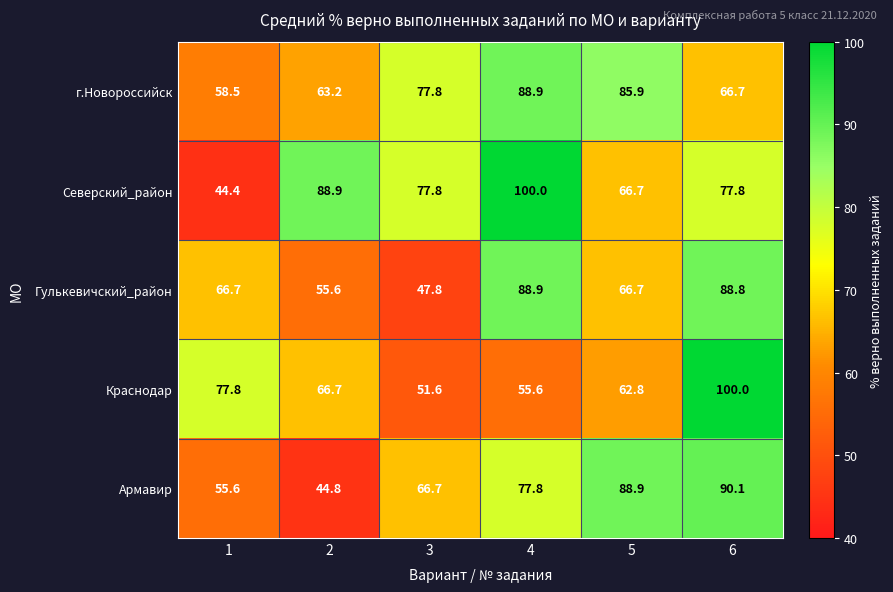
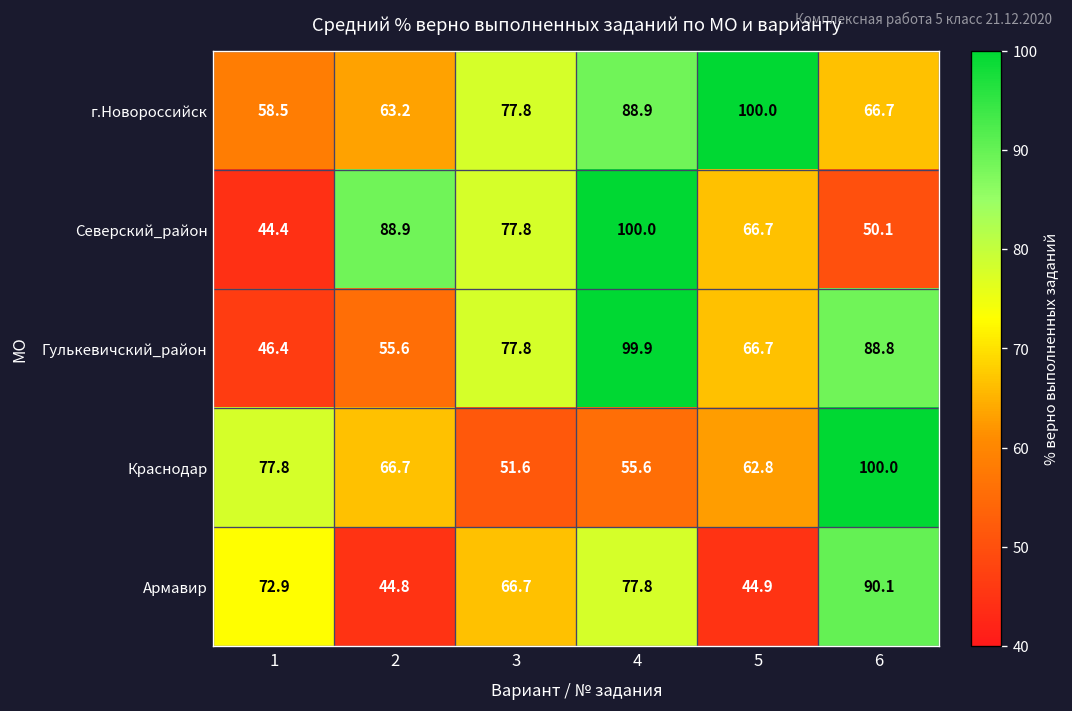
  {
    "г.Новороссийск": {
      "1": 58.5,
      "2": 63.2,
      "3": 77.8,
      "4": 88.9,
-     "5": 85.9,
+     "5": 100.0,
      "6": 66.7
    },
    "Северcкий_район": {
      "1": 44.4,
      "2": 88.9,
      "3": 77.8,
      "4": 100.0,
      "5": 66.7,
-     "6": 77.8
+     "6": 50.1
    },
    "Гулькевичский_район": {
-     "1": 66.7,
+     "1": 46.4,
      "2": 55.6,
-     "3": 47.8,
-     "4": 88.9,
+     "3": 77.8,
+     "4": 99.9,
      "5": 66.7,
      "6": 88.8
    },
    "Краснодар": {
      "1": 77.8,
      "2": 66.7,
      "3": 51.6,
      "4": 55.6,
      "5": 62.8,
      "6": 100.0
    },
    "Армавир": {
-     "1": 55.6,
+     "1": 72.9,
      "2": 44.8,
      "3": 66.7,
      "4": 77.8,
-     "5": 88.9,
+     "5": 44.9,
      "6": 90.1
    }
  }
